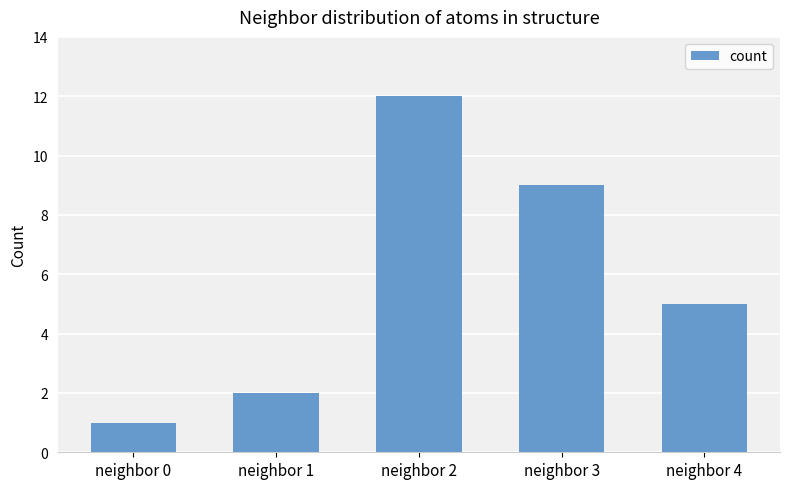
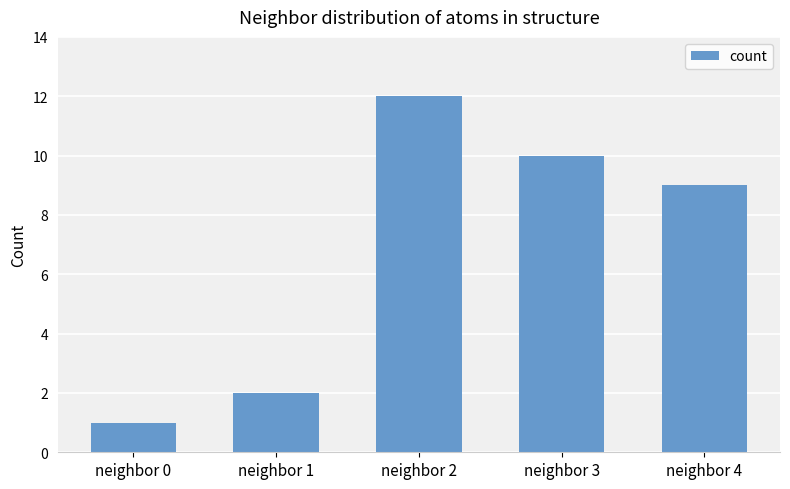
  {
    "neighbor 0": 1,
    "neighbor 1": 2,
    "neighbor 2": 12,
-   "neighbor 3": 9,
-   "neighbor 4": 5
+   "neighbor 3": 10,
+   "neighbor 4": 9
  }
